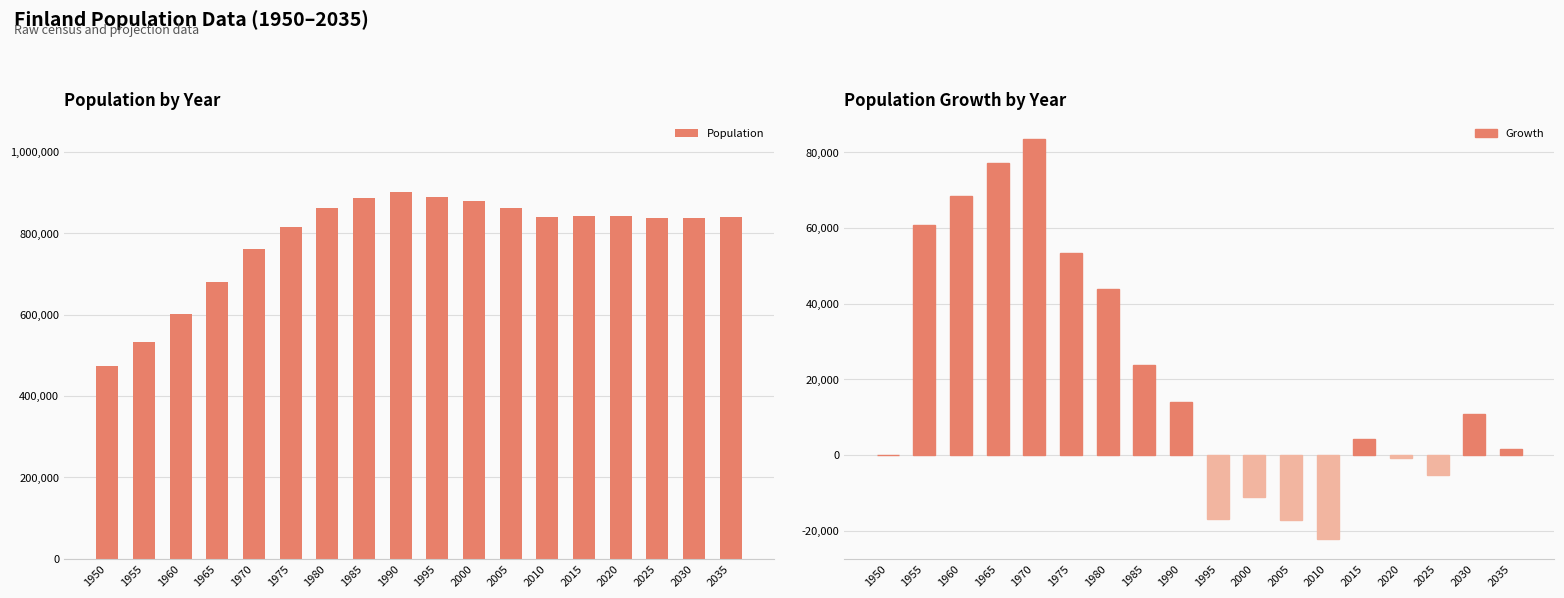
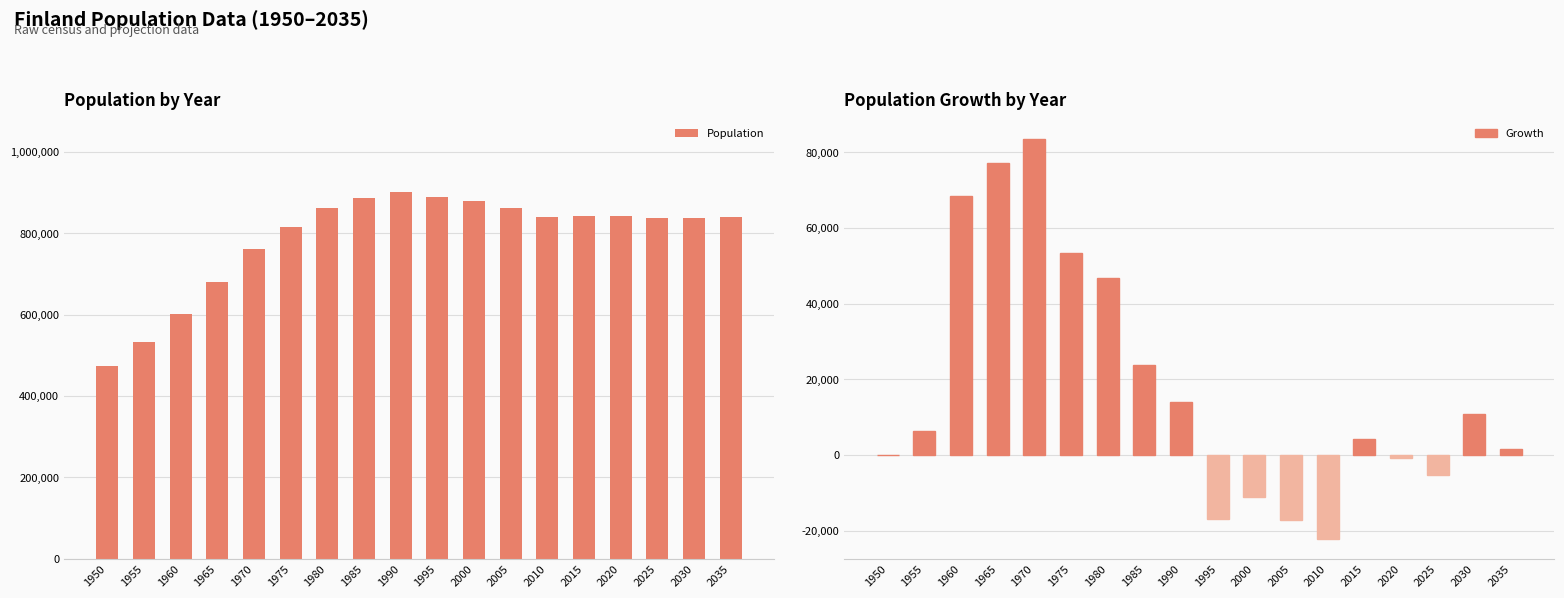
  {
    "Population by Year": {
      "1950": "470,000",
      "1955": "530,000",
      "1960": "600,000",
      "1965": "680,000",
      "1970": "760,000",
      "1975": "820,000",
      "1980": "860,000",
      "1985": "890,000",
      "1990": "900,000",
      "1995": "890,000",
      "2000": "880,000",
      "2005": "860,000",
      "2010": "840,000",
      "2015": "840,000",
      "2020": "840,000",
      "2025": "840,000",
      "2030": "840,000",
      "2035": "840,000"
    },
    "Population Growth by Year": {
      "1950": "0",
-     "1955": "61,000",
+     "1955": "6,000",
      "1960": "69,000",
      "1965": "77,000",
      "1970": "83,000",
      "1975": "53,000",
-     "1980": "44,000",
+     "1980": "47,000",
      "1985": "24,000",
      "1990": "14,000",
      "1995": "-17,000",
      "2000": "-11,000",
      "2005": "-17,000",
      "2010": "-22,000",
      "2015": "4,000",
      "2020": "-1,000",
      "2025": "-5,000",
      "2030": "11,000",
      "2035": "2,000"
    }
  }
